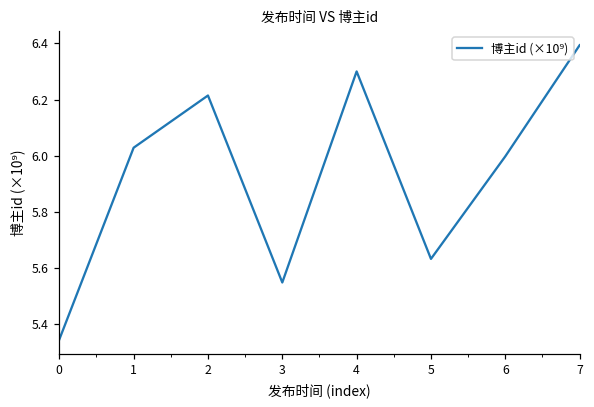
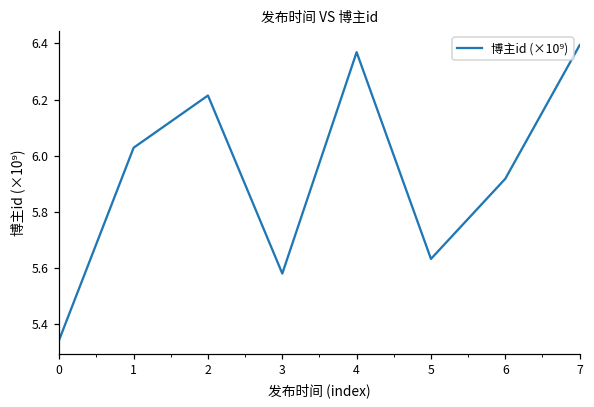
  {
    "0": 5.35,
    "1": 6.03,
    "2": 6.21,
-   "3": 5.55,
-   "4": 6.30,
+   "3": 5.58,
+   "4": 6.37,
    "5": 5.63,
-   "6": 6.00,
+   "6": 5.92,
    "7": 6.39
  }
